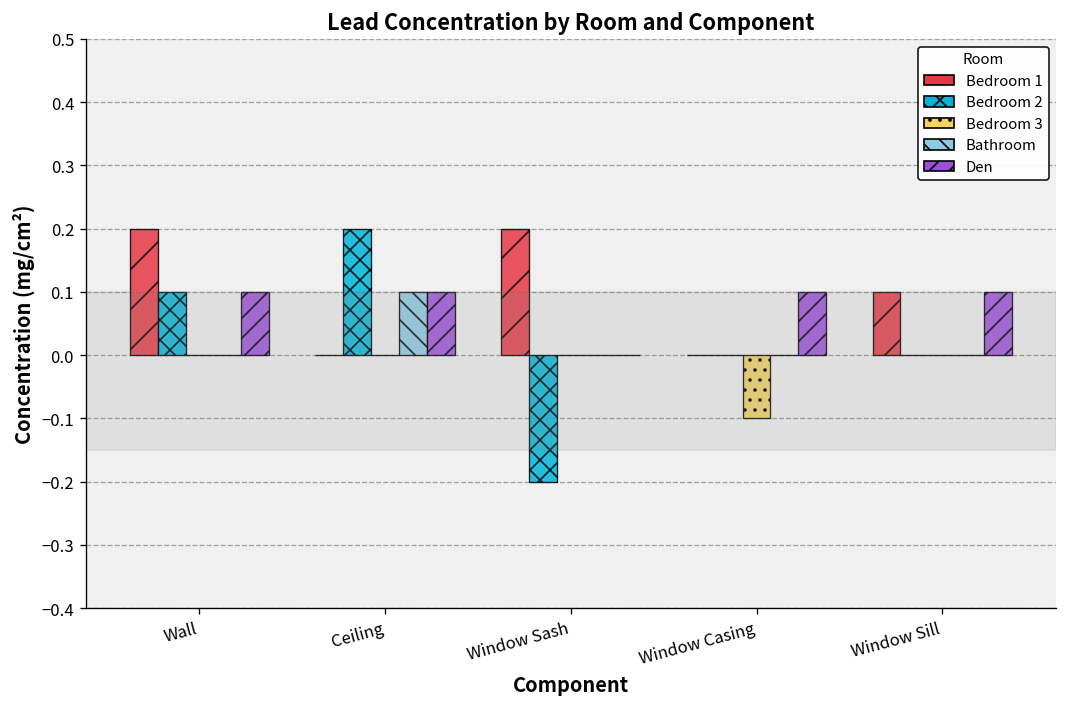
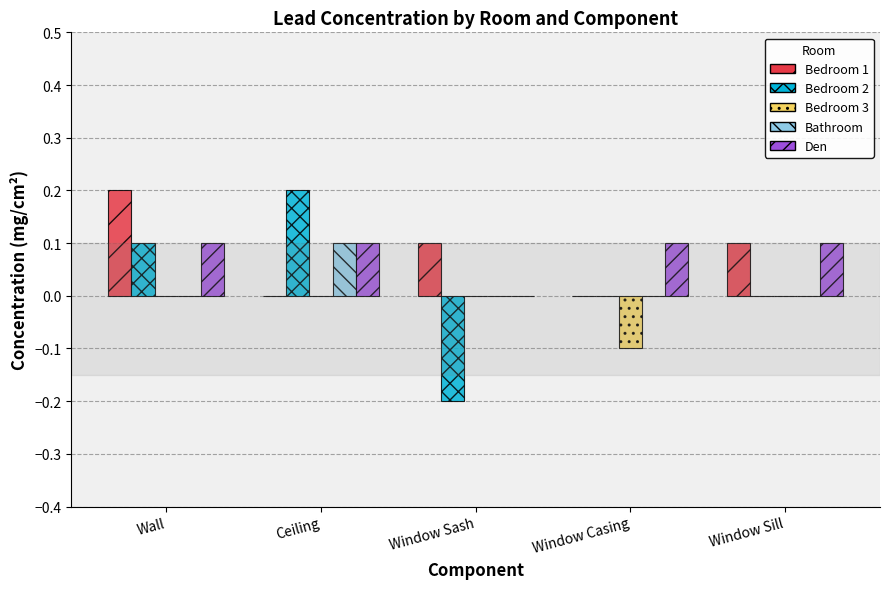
  {
    "Bedroom 1": {
      "Wall": 0.2,
      "Ceiling": 0.0,
-     "Window Sash": 0.2,
+     "Window Sash": 0.1,
      "Window Casing": 0.0,
      "Window Sill": 0.1
    },
    "Bedroom 2": {
      "Wall": 0.1,
      "Ceiling": 0.2,
      "Window Sash": -0.2,
      "Window Casing": 0.0,
      "Window Sill": 0.0
    },
    "Bedroom 3": {
      "Wall": 0.0,
      "Ceiling": 0.0,
      "Window Sash": 0.0,
      "Window Casing": -0.1,
      "Window Sill": 0.0
    },
    "Bathroom": {
      "Wall": 0.0,
      "Ceiling": 0.1,
      "Window Sash": 0.0,
      "Window Casing": 0.0,
      "Window Sill": 0.0
    },
    "Den": {
      "Wall": 0.1,
      "Ceiling": 0.1,
      "Window Sash": 0.0,
      "Window Casing": 0.1,
      "Window Sill": 0.1
    }
  }
